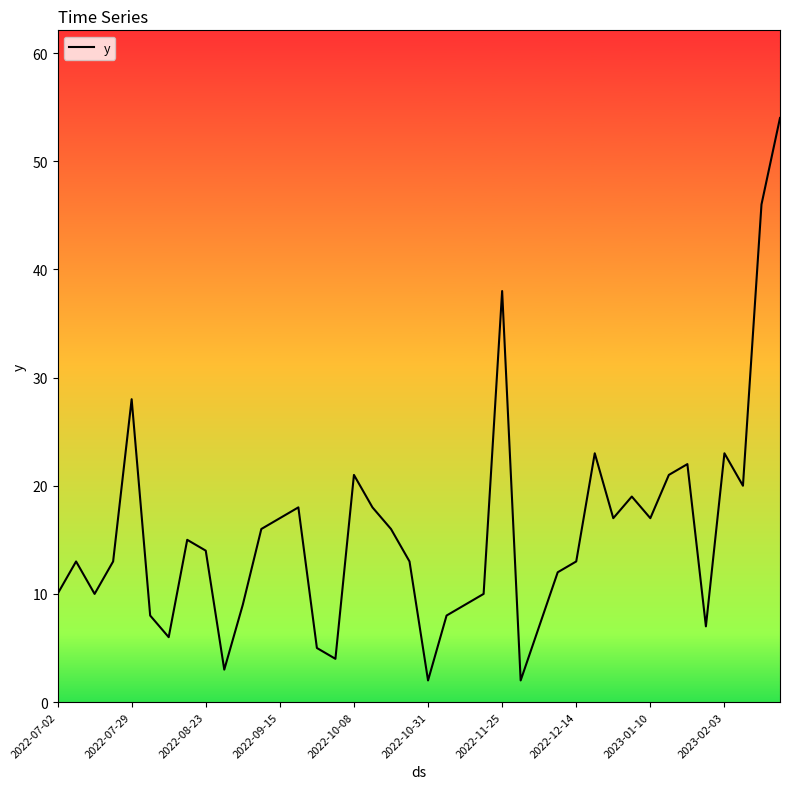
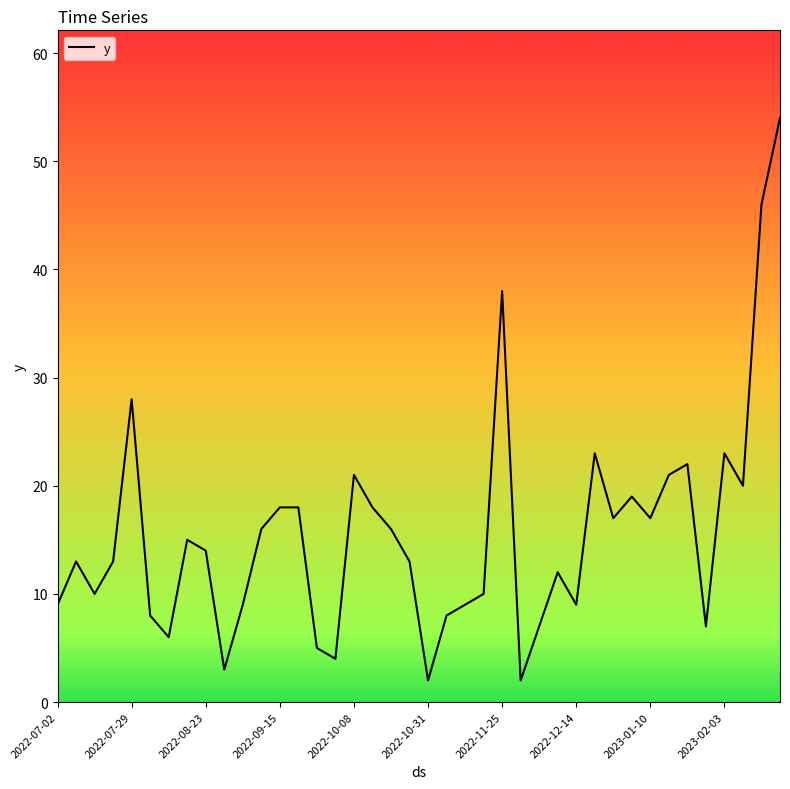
  {
-   "2022-07-02": 10,
+   "2022-07-02": 9,
    "2022-07-29": 28,
    "2022-08-23": 14,
-   "2022-09-15": 17,
+   "2022-09-15": 18,
    "2022-10-08": 21,
    "2022-10-31": 2,
    "2022-11-25": 38,
-   "2022-12-14": 13,
+   "2022-12-14": 9,
    "2023-01-10": 17,
    "2023-02-03": 23
  }
